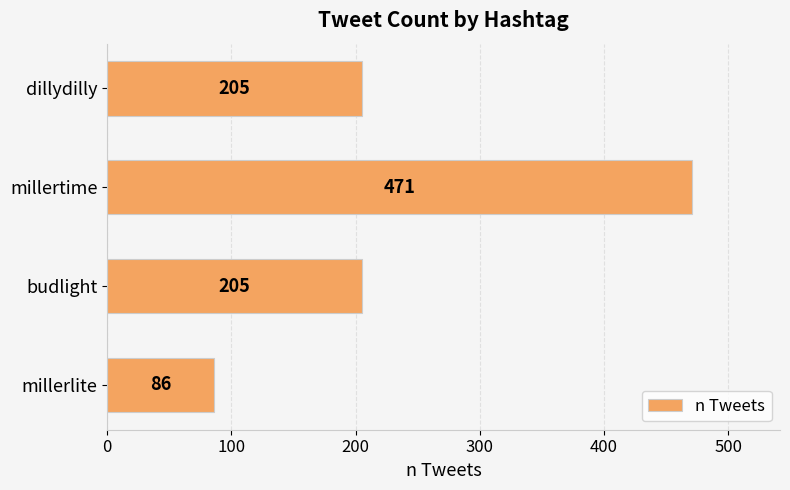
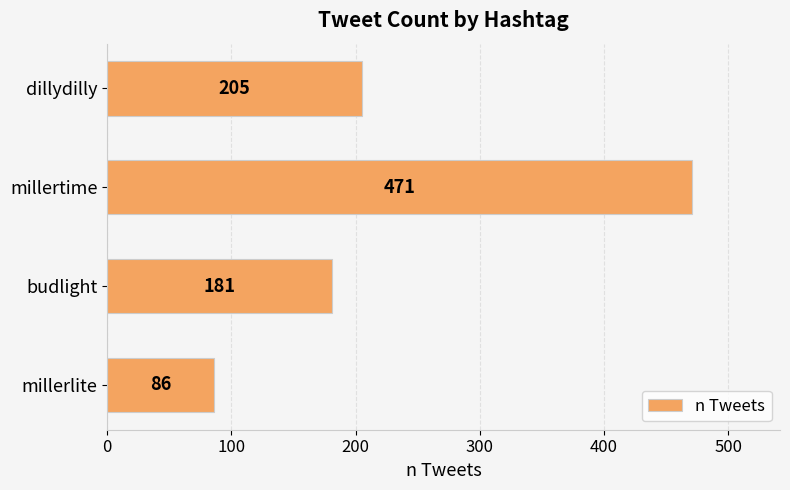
  {
    "dillydilly": 205,
    "millertime": 471,
-   "budlight": 205,
+   "budlight": 181,
    "millerlite": 86
  }
